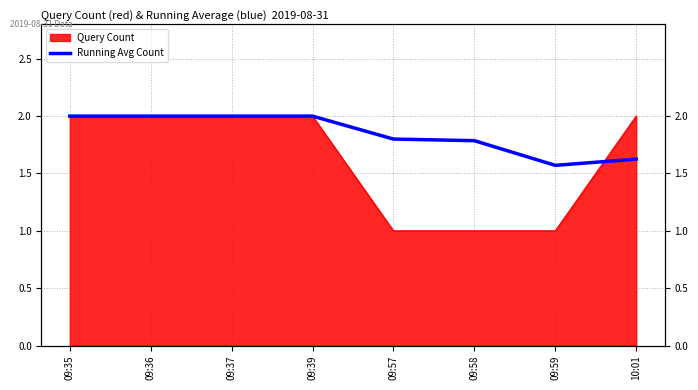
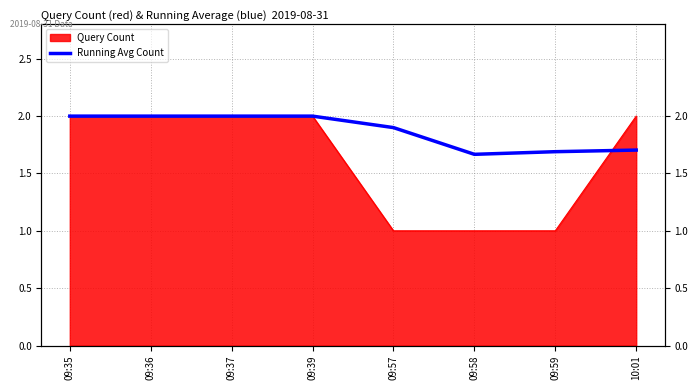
  {
    "Query Count": {
      "09:57": 1.00,
      "09:58": 1.00,
      "09:59": 1.00,
      "10:01": 2.00
    },
    "Running Avg Count": {
-     "09:57": 1.8,
-     "09:58": 1.79,
-     "09:59": 1.57,
-     "10:01": 1.63
+     "09:57": 1.9,
+     "09:58": 1.67,
+     "09:59": 1.69,
+     "10:01": 1.70
    }
  }
